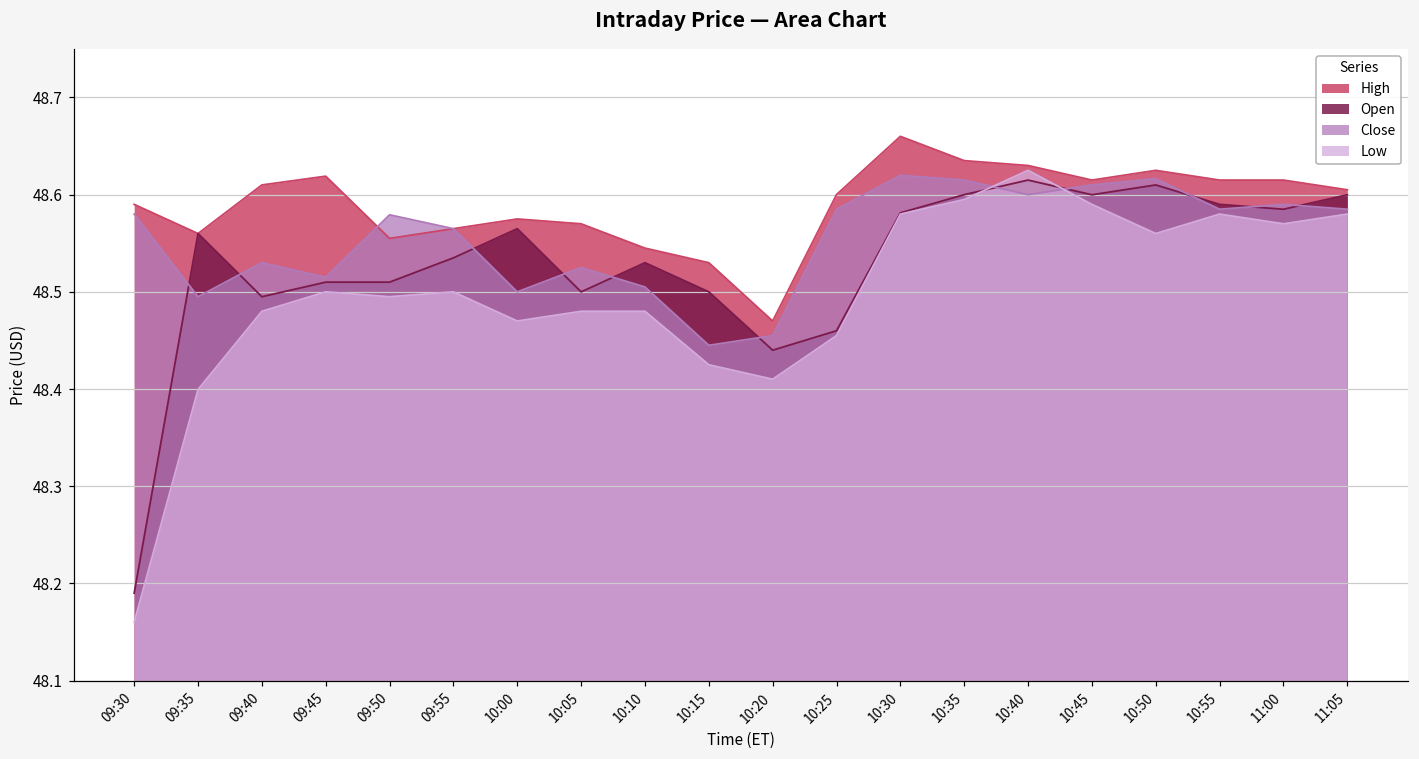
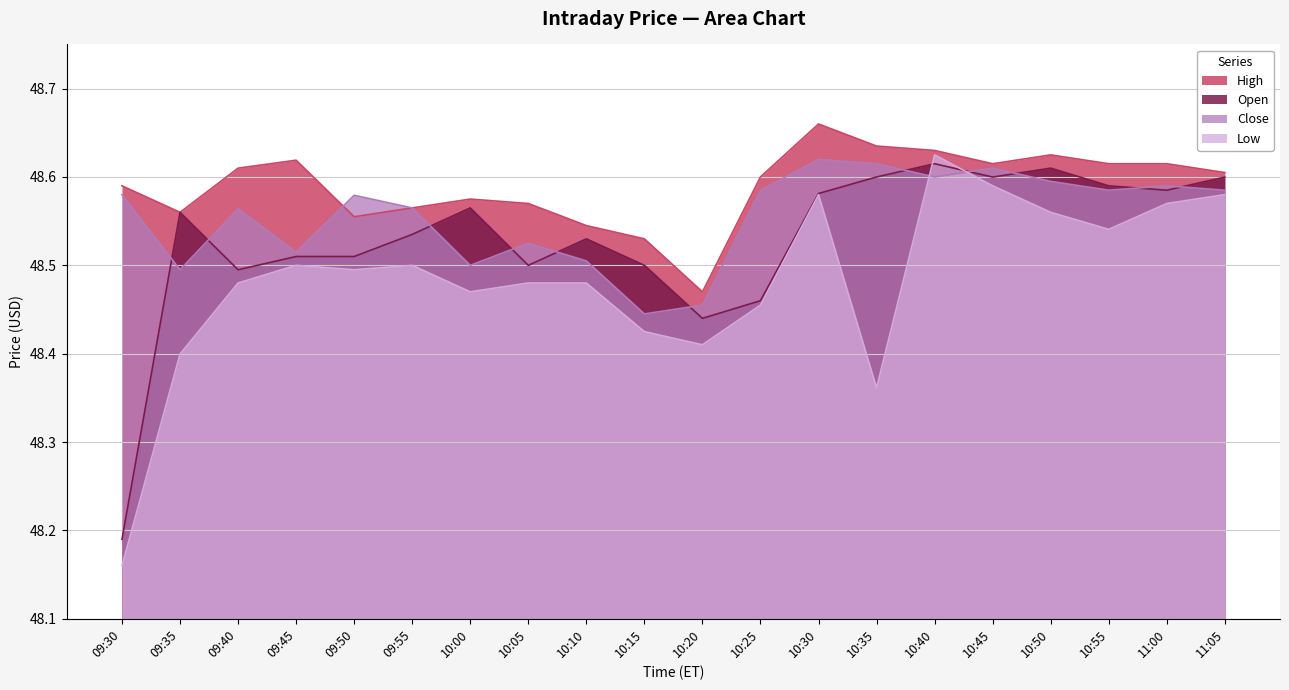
  {
    "High": {
      "09:30": 48.59,
      "09:40": 48.61,
      "09:45": 48.62,
      "09:50": 48.56,
      "10:00": 48.58,
      "10:05": 48.57,
      "10:10": 48.54,
      "10:15": 48.53,
      "10:20": 48.47,
      "10:25": 48.60,
      "10:30": 48.66,
      "10:35": 48.63,
      "10:40": 48.63,
      "10:45": 48.62,
      "10:50": 48.63,
      "10:55": 48.62,
      "11:00": 48.62,
      "11:05": 48.60
    },
    "Open": {
      "09:30": 48.19,
      "09:40": 48.49,
      "09:45": 48.51,
      "09:50": 48.51,
      "09:55": 48.53,
      "10:00": 48.56,
      "10:05": 48.50,
      "10:10": 48.53,
      "10:15": 48.50,
      "10:20": 48.44,
      "10:25": 48.46,
      "10:35": 48.60,
      "10:40": 48.62,
      "10:45": 48.60,
      "10:50": 48.61,
      "10:55": 48.59,
      "11:00": 48.58,
      "11:05": 48.60
    },
    "Close": {
      "09:30": 48.58,
      "09:35": 48.49,
-     "09:40": 48.53,
+     "09:40": 48.56,
      "09:45": 48.51,
      "09:50": 48.58,
      "10:00": 48.50,
      "10:05": 48.53,
      "10:10": 48.51,
      "10:15": 48.44,
      "10:20": 48.46,
      "10:25": 48.58,
      "10:30": 48.62,
      "10:35": 48.62,
      "10:40": 48.60,
      "10:45": 48.61,
-     "10:50": 48.62,
+     "10:50": 48.60,
      "10:55": 48.58,
      "11:00": 48.59,
      "11:05": 48.58
    },
    "Low": {
      "09:30": 48.16,
      "09:35": 48.40,
      "09:40": 48.48,
      "09:45": 48.50,
      "09:50": 48.49,
      "09:55": 48.50,
      "10:00": 48.47,
      "10:05": 48.48,
      "10:10": 48.48,
      "10:15": 48.42,
      "10:20": 48.41,
      "10:25": 48.46,
-     "10:35": 48.60,
+     "10:35": 48.36,
      "10:40": 48.63,
      "10:45": 48.59,
      "10:50": 48.56,
-     "10:55": 48.58,
+     "10:55": 48.54,
      "11:00": 48.57,
      "11:05": 48.58
    }
  }
